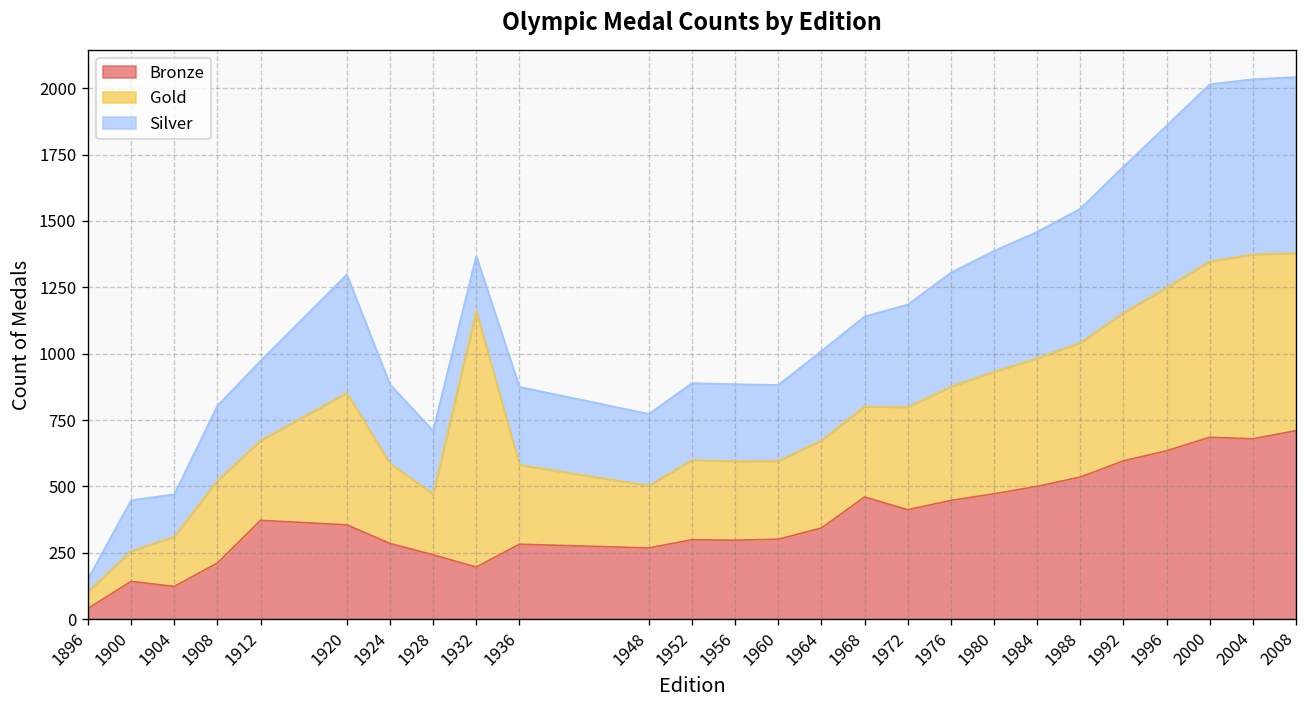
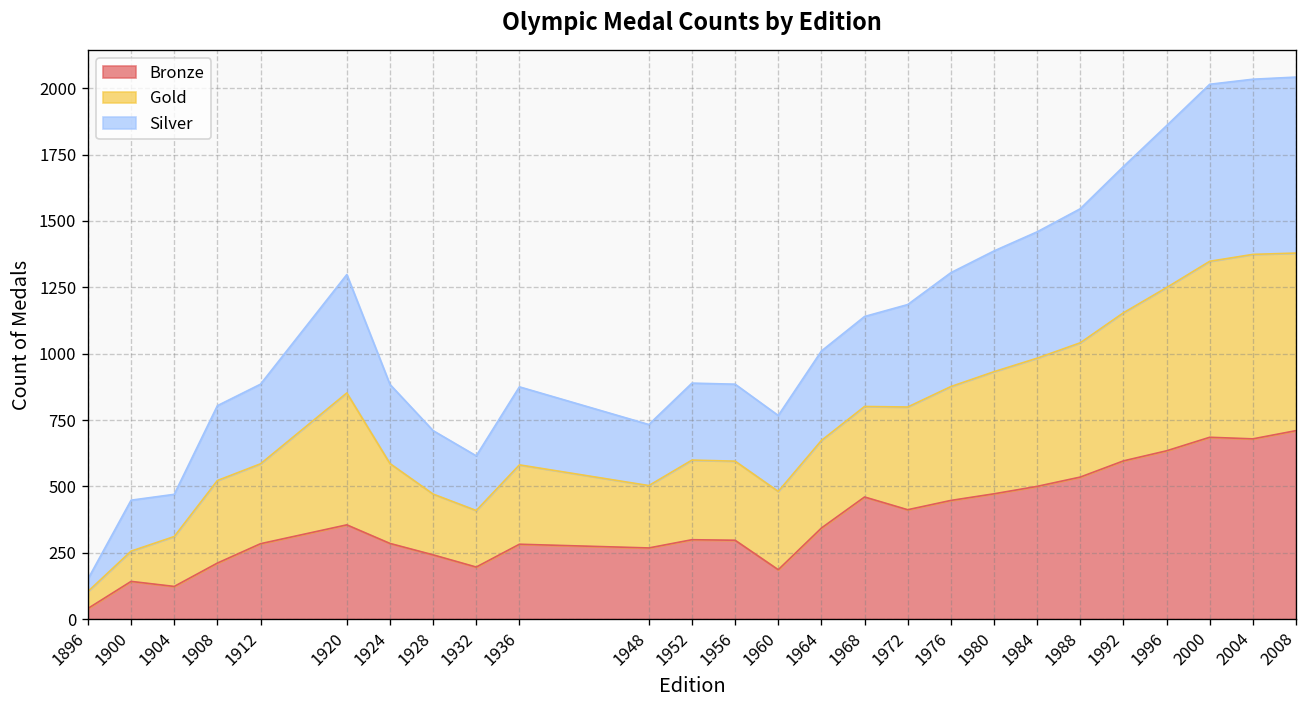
  {
    "Bronze": {
      "1896": 40,
      "1900": 140,
      "1904": 120,
      "1908": 210,
-     "1912": 370,
+     "1912": 280,
      "1920": 360,
      "1924": 290,
      "1928": 240,
      "1932": 200,
      "1936": 280,
      "1948": 270,
      "1952": 300,
      "1956": 300,
-     "1960": 300,
+     "1960": 190,
      "1964": 340,
      "1968": 460,
      "1972": 410,
      "1976": 450,
      "1980": 470,
      "1984": 500,
      "1988": 540,
      "1992": 600,
      "1996": 630,
      "2000": 690,
      "2004": 680,
      "2008": 710
    },
    "Gold": {
      "1896": 60,
      "1900": 110,
      "1904": 190,
      "1908": 310,
      "1912": 300,
      "1920": 500,
      "1924": 300,
      "1928": 230,
-     "1932": 970,
+     "1932": 210,
      "1936": 300,
      "1948": 240,
      "1952": 300,
      "1956": 300,
      "1960": 300,
      "1964": 330,
      "1968": 340,
      "1972": 390,
      "1976": 430,
      "1980": 460,
      "1984": 480,
      "1988": 510,
      "1992": 560,
      "1996": 620,
      "2000": 660,
      "2004": 700,
      "2008": 670
    },
    "Silver": {
      "1896": 50,
      "1900": 190,
      "1904": 160,
      "1908": 280,
      "1912": 300,
      "1920": 450,
      "1924": 300,
      "1928": 240,
      "1932": 210,
      "1936": 290,
-     "1948": 270,
+     "1948": 230,
      "1952": 290,
      "1956": 290,
      "1960": 290,
      "1964": 340,
      "1968": 340,
      "1972": 390,
      "1976": 430,
      "1980": 460,
      "1984": 480,
      "1988": 510,
      "1992": 550,
      "1996": 610,
      "2000": 670,
      "2004": 660,
      "2008": 660
    }
  }
